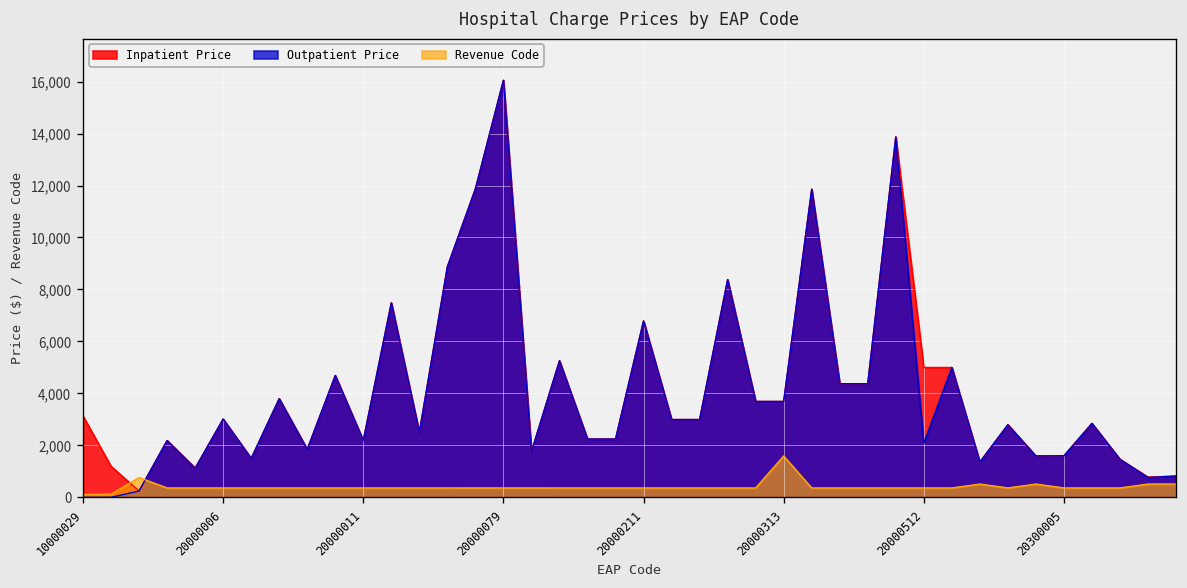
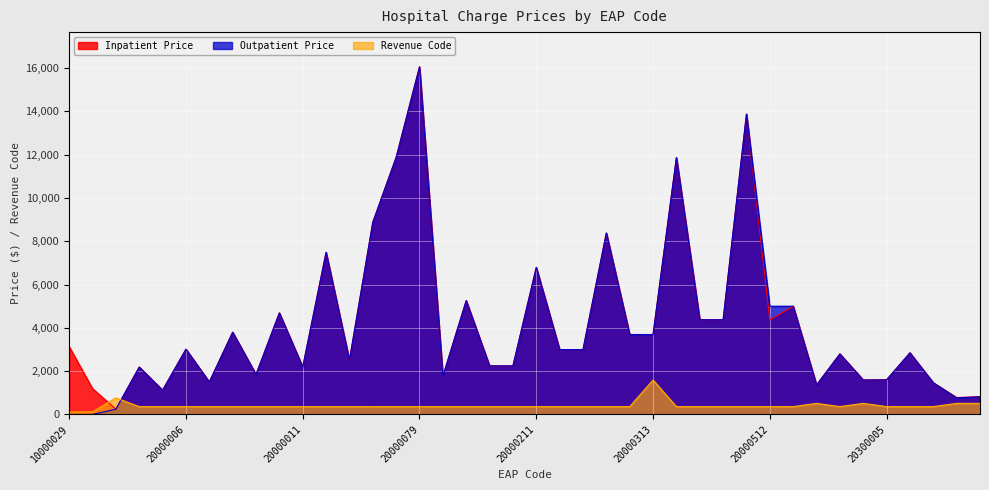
  {
    "Inpatient Price": {
      "10000029": "3,100",
-     "20000512": "5,000"
+     "20000512": "4,400"
    },
    "Outpatient Price": {
-     "20000512": "2,100"
+     "20000512": "5,000"
    },
    "Revenue Code": {
      "20000006": "400",
      "20000011": "400",
      "20000079": "400",
      "20000211": "400",
      "20000313": "1,600",
      "20000512": "400",
      "20300005": "400"
    }
  }
